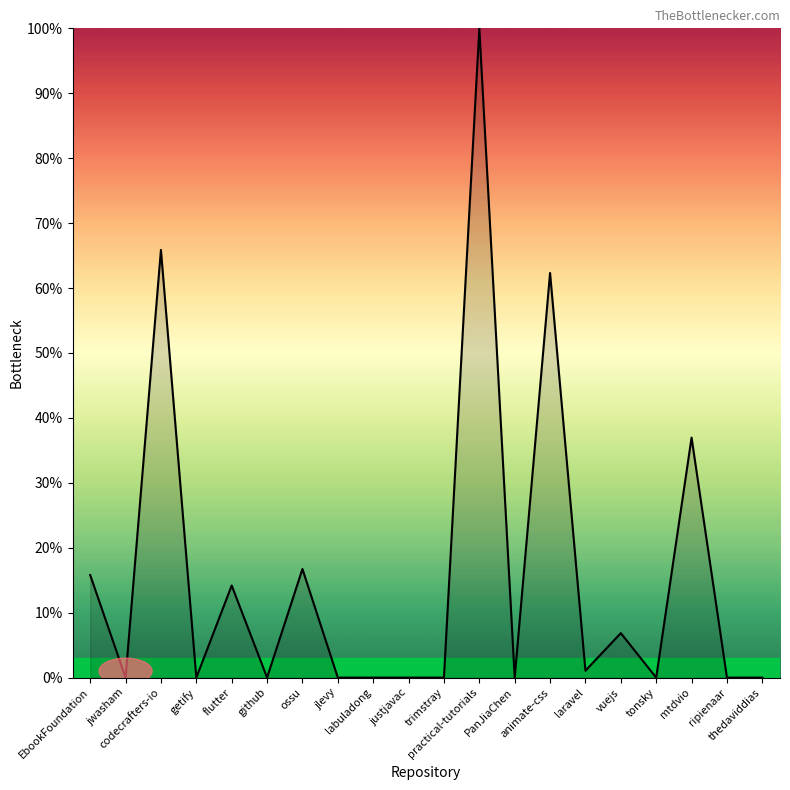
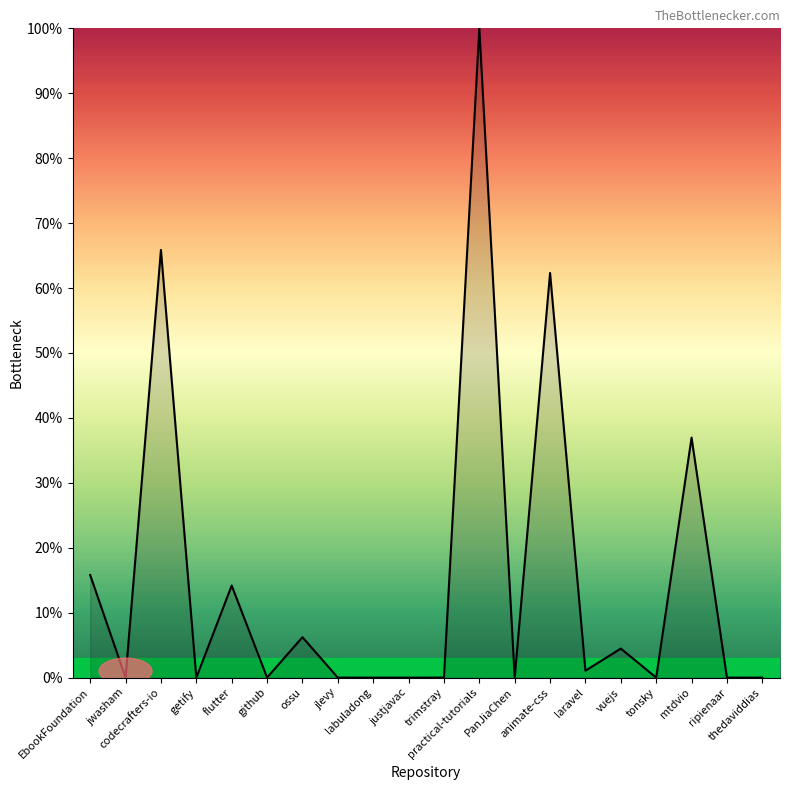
  {
    "EbookFoundation": "16%",
    "codecrafters-io": "66%",
    "flutter": "14%",
-   "ossu": "17%",
+   "ossu": "6%",
    "practical-tutorials": "100%",
    "animate-css": "62%",
-   "vuejs": "7%",
+   "vuejs": "4%",
    "mtdvio": "37%"
  }
